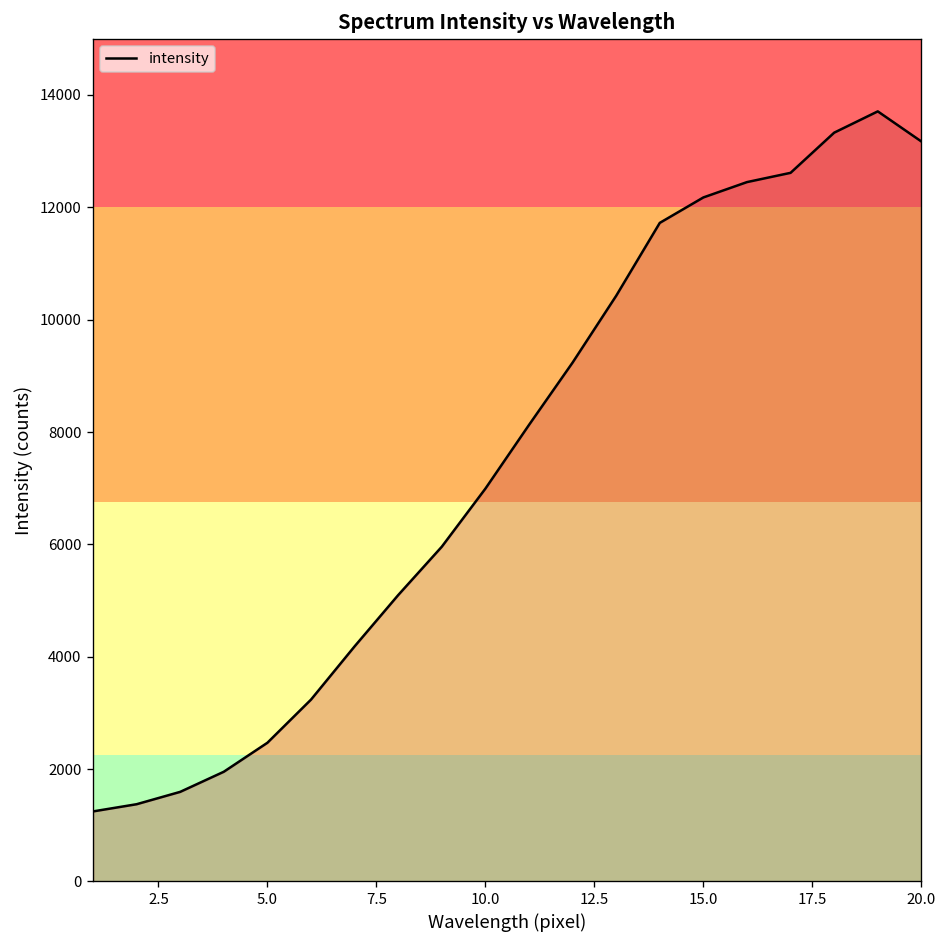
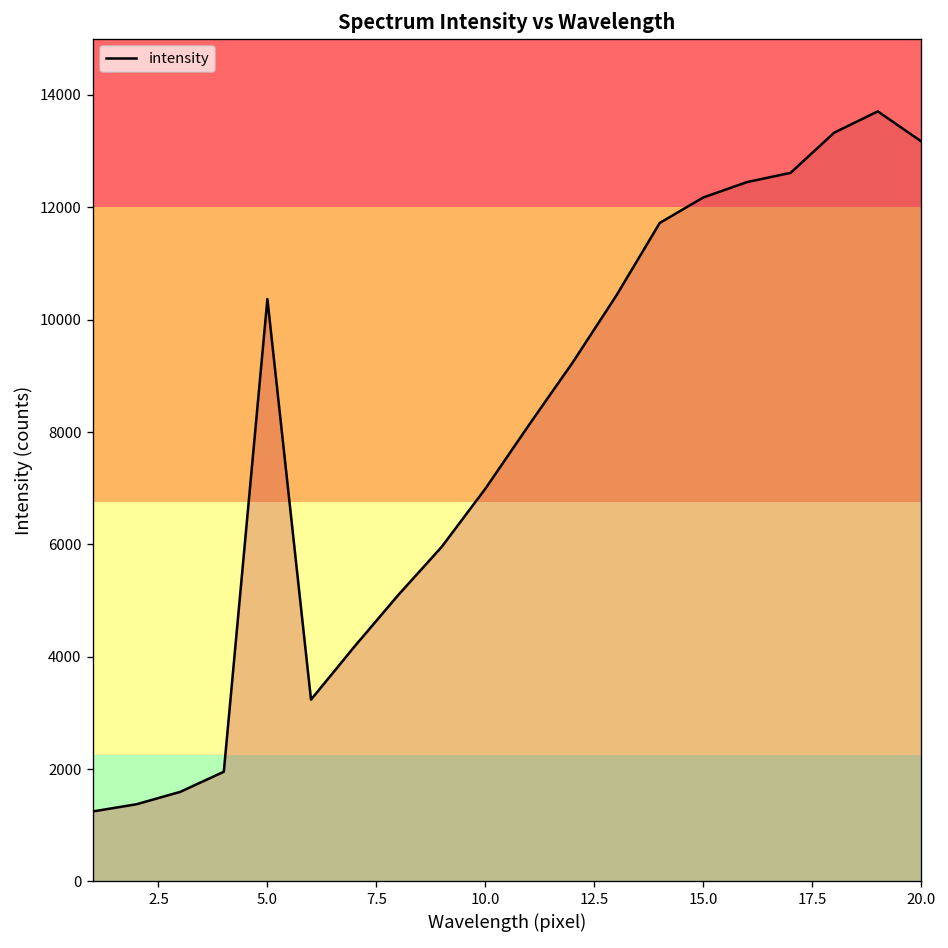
  {
-   "5.0": 2500,
+   "5.0": 10400,
    "10.0": 7000,
    "15.0": 12200,
    "20.0": 13200
  }
